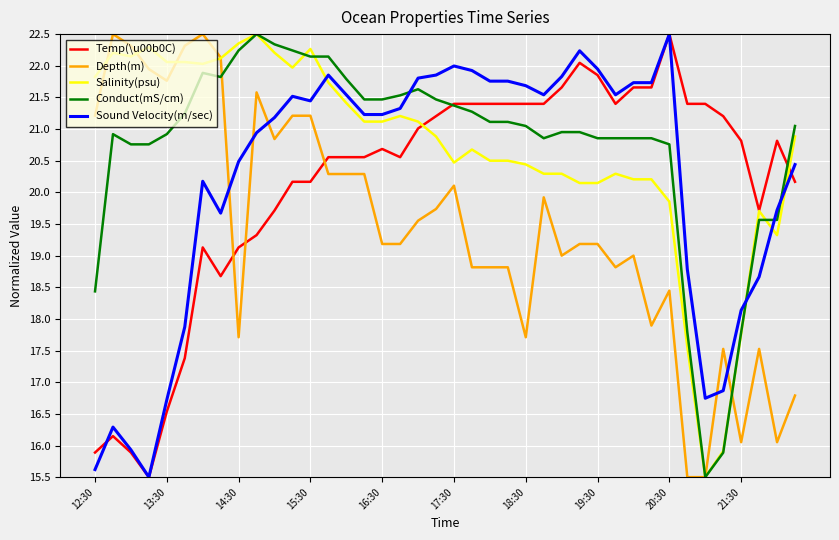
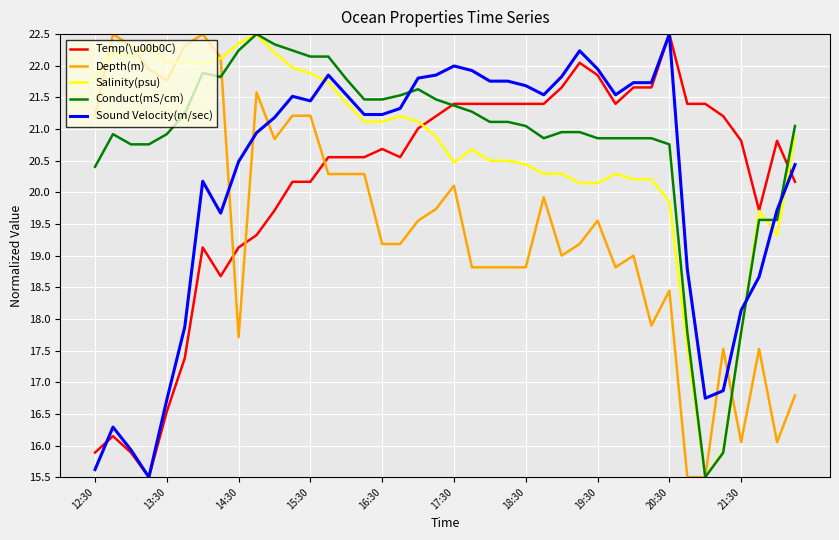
  {
    "Temp(\\u00b0C)": {
      "12:30": 15.9,
      "13:30": 16.5,
      "14:30": 19.1,
      "15:30": 20.2,
      "16:30": 20.7,
      "18:30": 21.4,
      "19:30": 21.9,
      "21:30": 20.8
    },
    "Depth(m)": {
      "14:30": 17.7,
      "15:30": 21.2,
      "16:30": 19.2,
      "17:30": 20.1,
-     "18:30": 17.7,
-     "19:30": 19.2,
+     "18:30": 18.8,
+     "19:30": 19.6,
      "20:30": 18.4,
      "21:30": 16.1
    },
    "Salinity(psu)": {
      "14:30": 22.4,
-     "15:30": 22.3,
+     "15:30": 21.9,
      "16:30": 21.1,
      "17:30": 20.5,
      "18:30": 20.4,
      "19:30": 20.1,
      "20:30": 19.9
    },
    "Conduct(mS/cm)": {
-     "12:30": 18.4,
+     "12:30": 20.4,
      "13:30": 20.9,
      "14:30": 22.2,
      "15:30": 22.1,
      "16:30": 21.5,
      "18:30": 21.0,
      "19:30": 20.9,
      "20:30": 20.8
    },
    "Sound Velocity(m/sec)": {
      "12:30": 15.6,
      "13:30": 16.7,
      "14:30": 20.5,
      "15:30": 21.4,
      "16:30": 21.2,
      "17:30": 22.0,
      "18:30": 21.7,
      "19:30": 21.9,
      "21:30": 18.1
    }
  }
